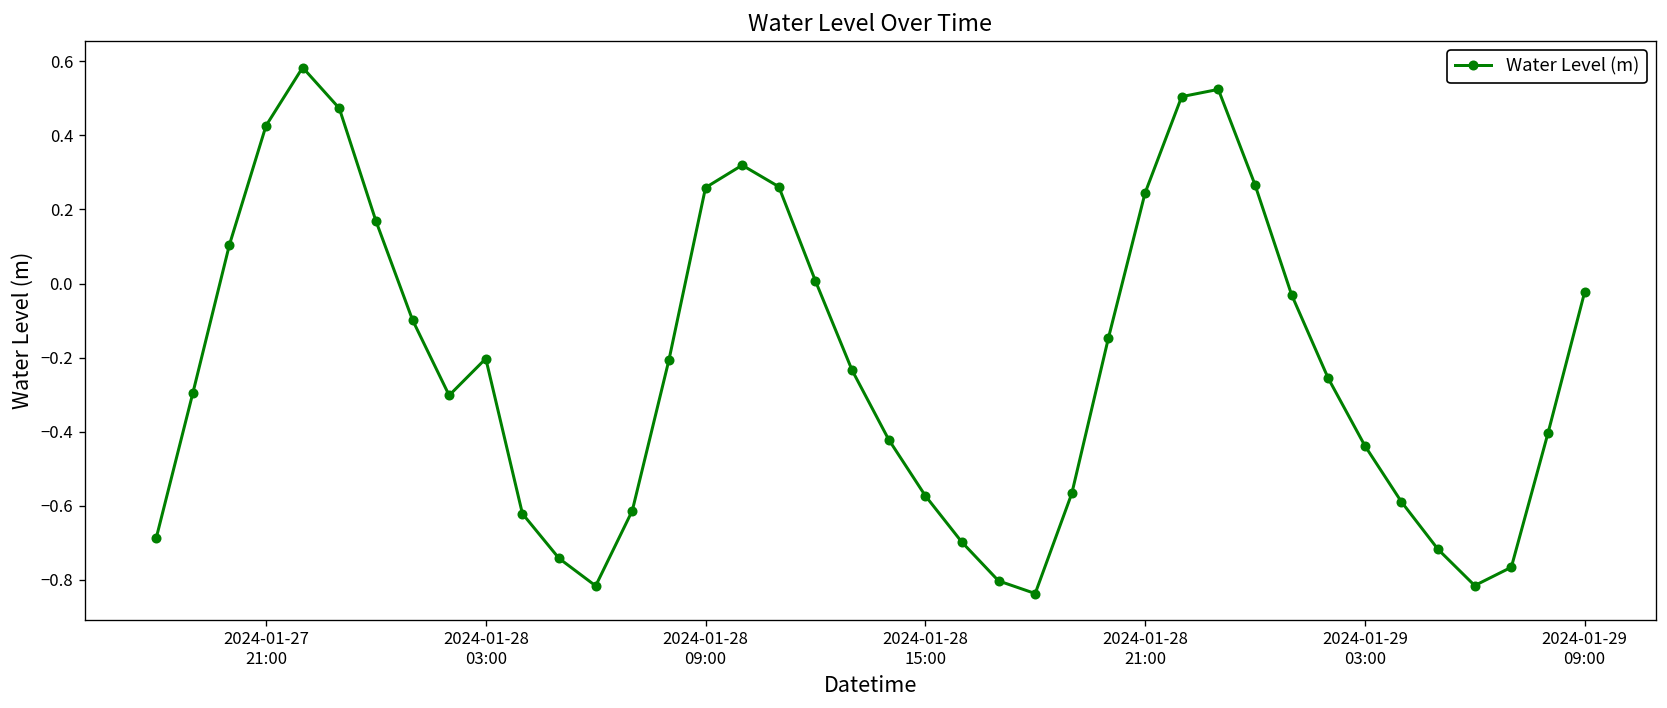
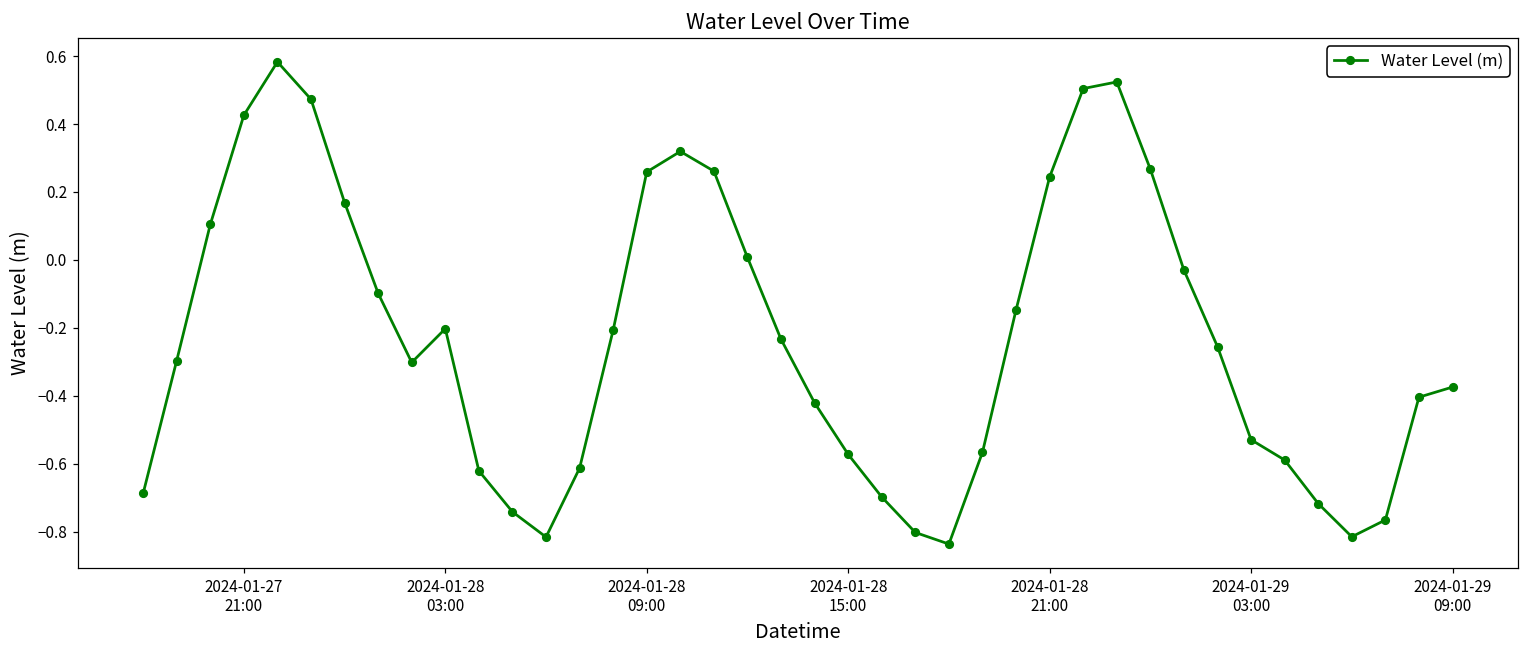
  {
    "2024-01-27 21:00": 0.43,
    "2024-01-28 03:00": -0.20,
    "2024-01-28 09:00": 0.26,
    "2024-01-28 15:00": -0.57,
    "2024-01-28 21:00": 0.24,
-   "2024-01-29 03:00": -0.44,
-   "2024-01-29 09:00": -0.02
+   "2024-01-29 03:00": -0.53,
+   "2024-01-29 09:00": -0.37
  }
